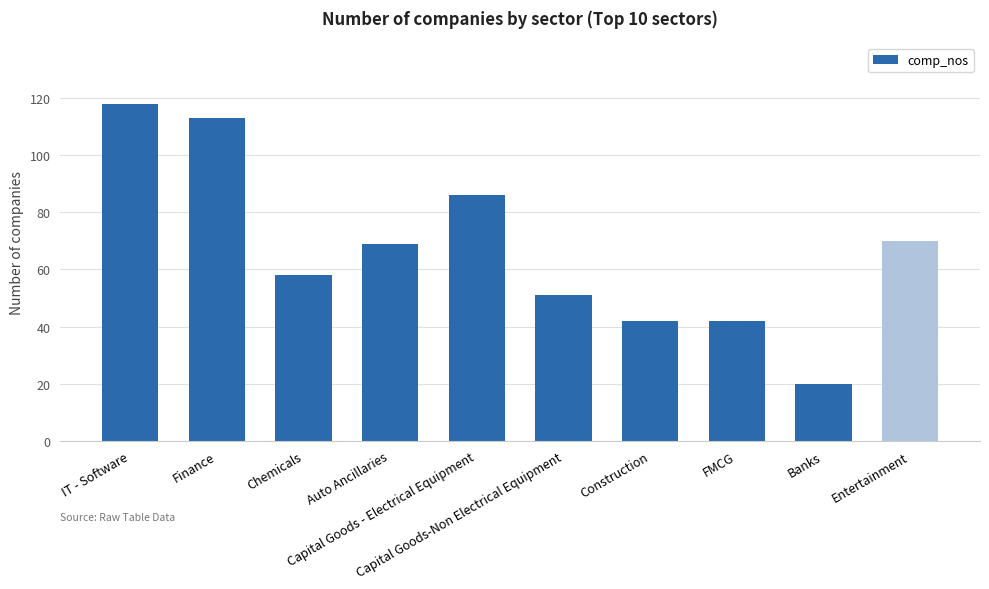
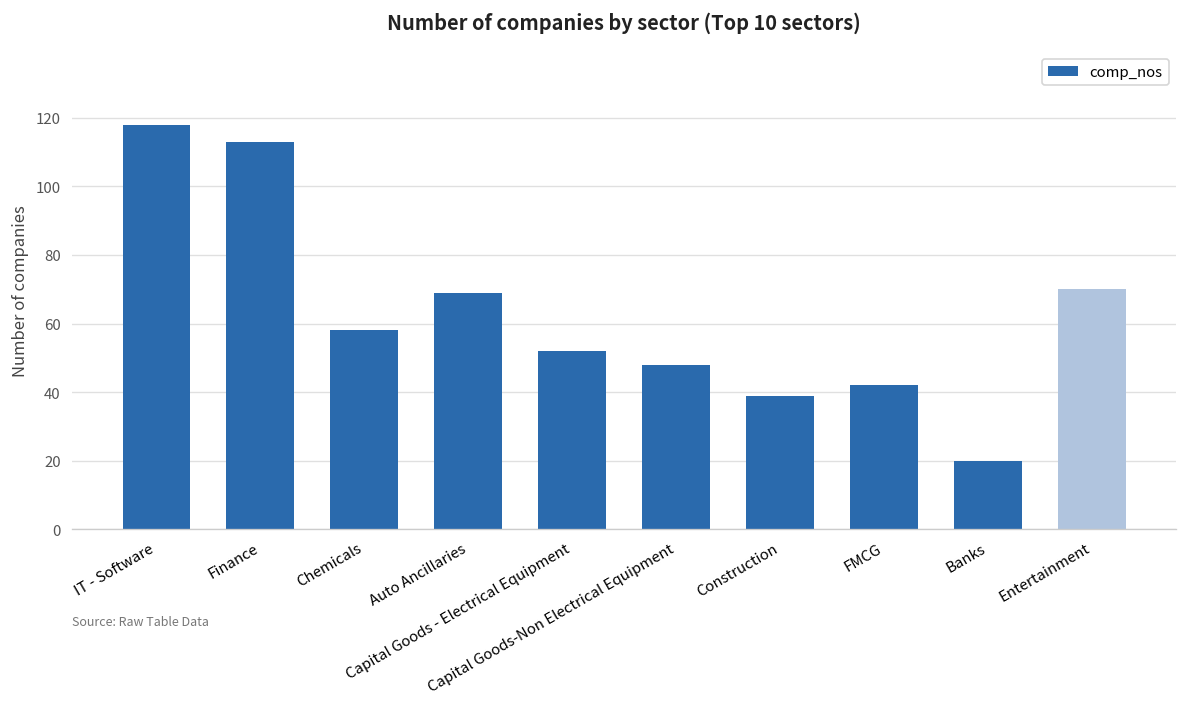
  {
    "IT - Software": 118,
    "Finance": 113,
    "Chemicals": 58,
    "Auto Ancillaries": 69,
-   "Capital Goods - Electrical Equipment": 86,
-   "Capital Goods-Non Electrical Equipment": 51,
-   "Construction": 42,
+   "Capital Goods - Electrical Equipment": 52,
+   "Capital Goods-Non Electrical Equipment": 48,
+   "Construction": 39,
    "FMCG": 42,
    "Banks": 20,
    "Entertainment": 70
  }
